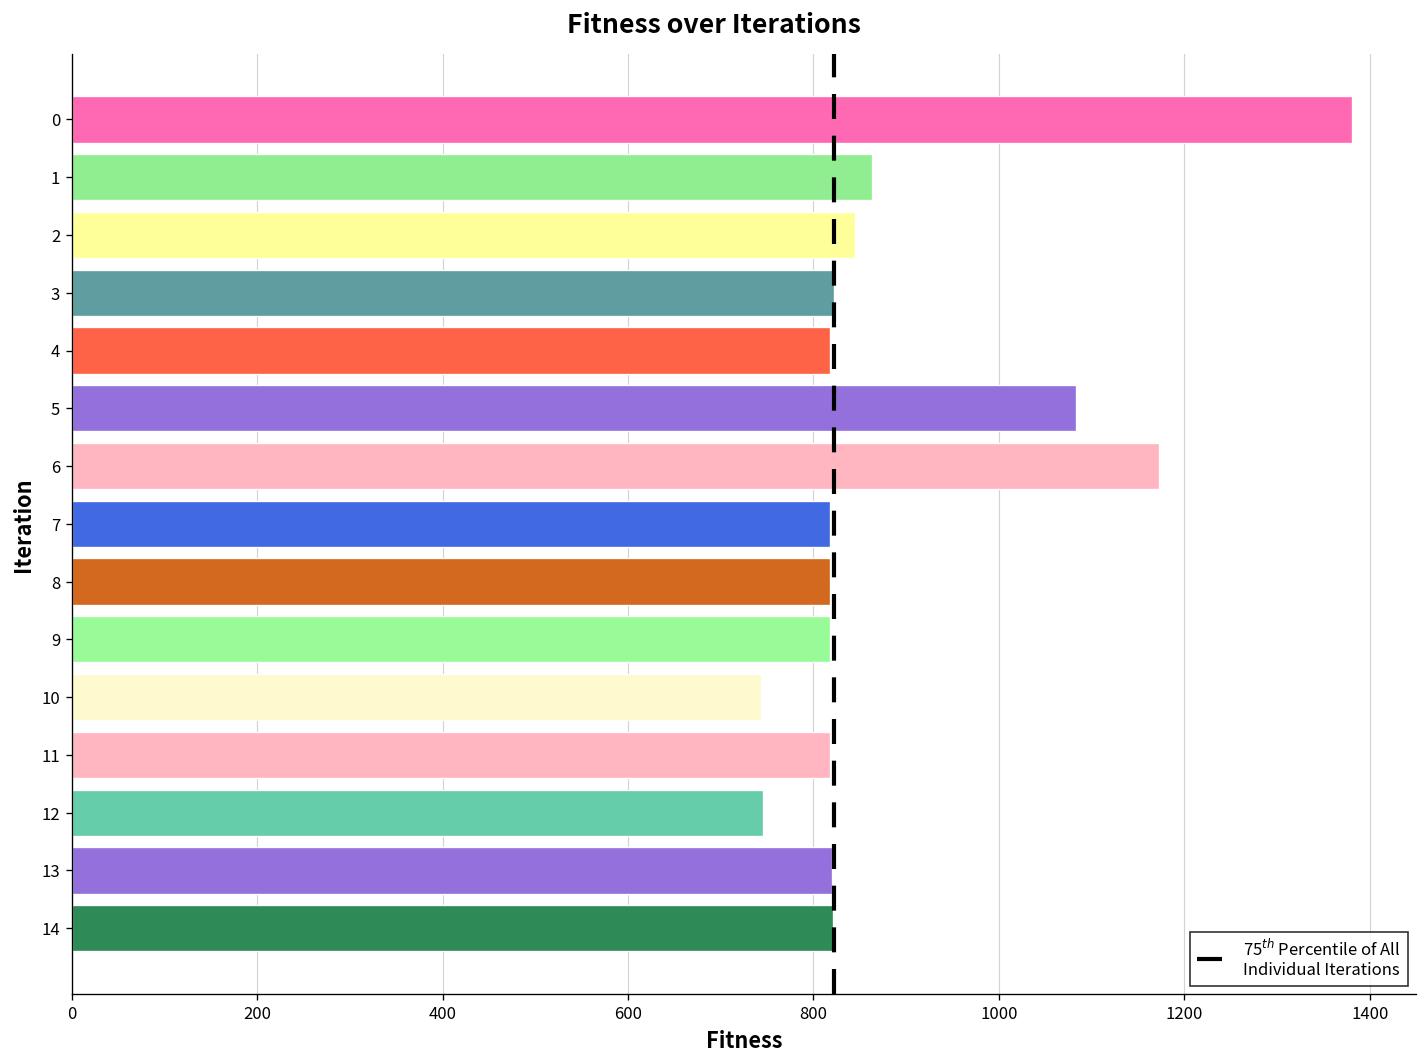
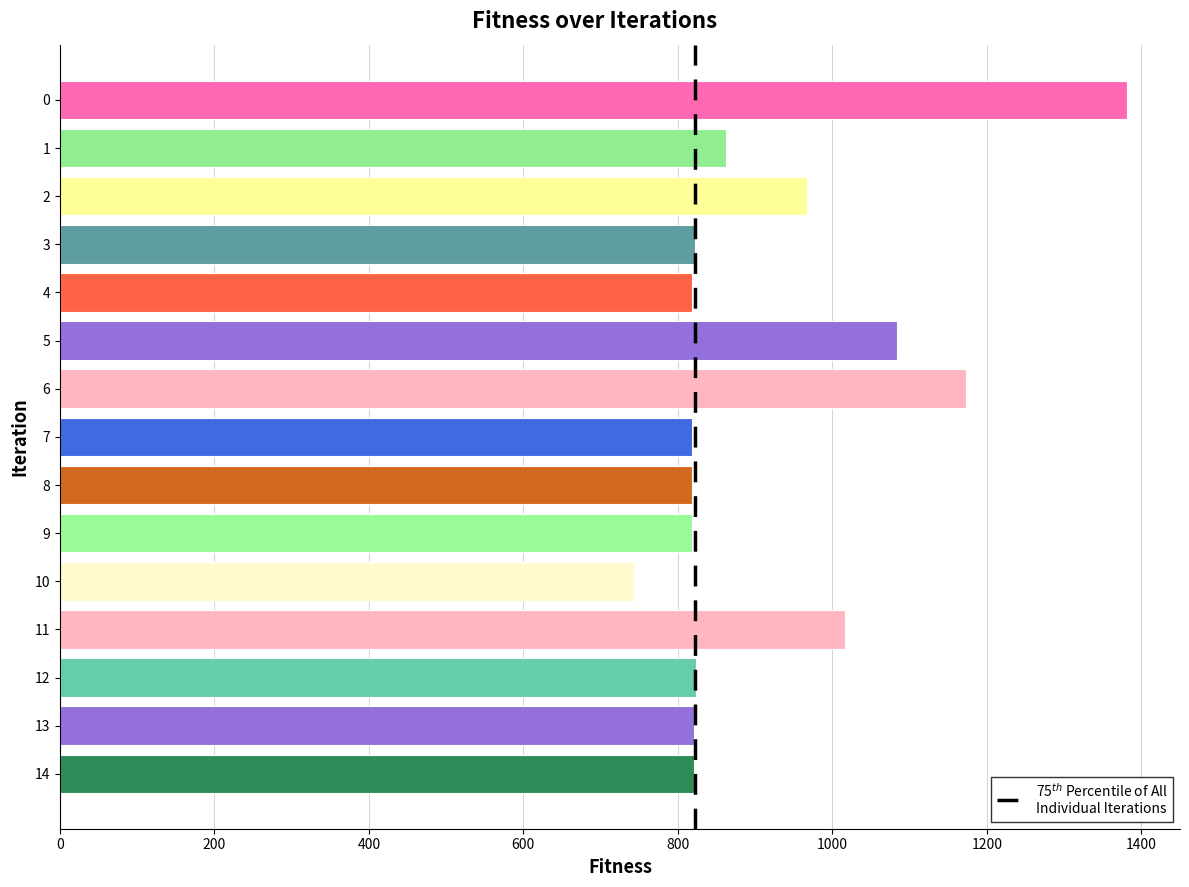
  {
    "0": 1380,
    "1": 860,
-   "2": 840,
+   "2": 970,
    "3": 820,
    "4": 820,
    "5": 1080,
    "6": 1170,
    "7": 820,
    "8": 820,
    "9": 820,
    "10": 740,
-   "11": 820,
-   "12": 750,
+   "11": 1020,
+   "12": 820,
    "13": 820,
    "14": 820
  }
